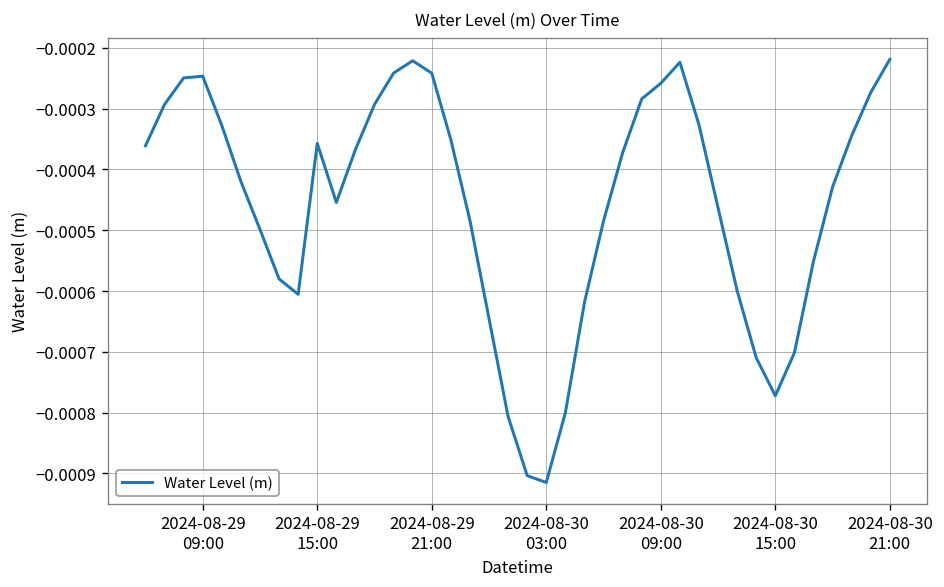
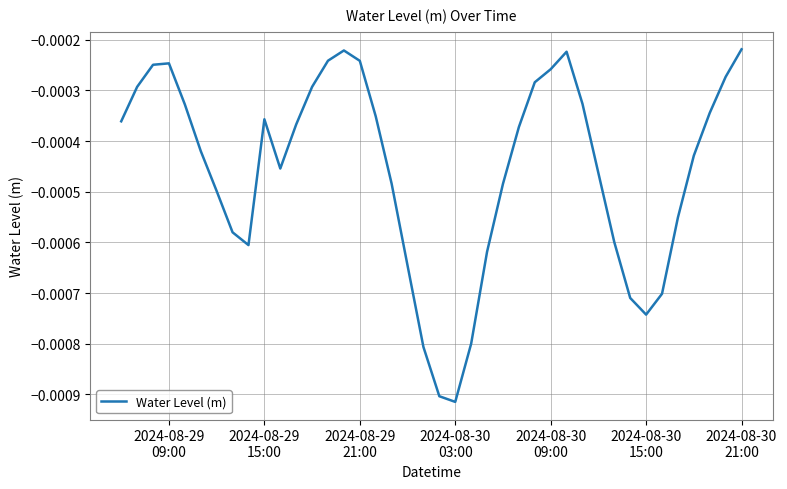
  {
    "2024-08-29 09:00": -0.00025,
    "2024-08-29 15:00": -0.00036,
    "2024-08-29 21:00": -0.00024,
    "2024-08-30 03:00": -0.00091,
    "2024-08-30 09:00": -0.00026,
-   "2024-08-30 15:00": -0.00077,
+   "2024-08-30 15:00": -0.00074,
    "2024-08-30 21:00": -0.00022
  }
